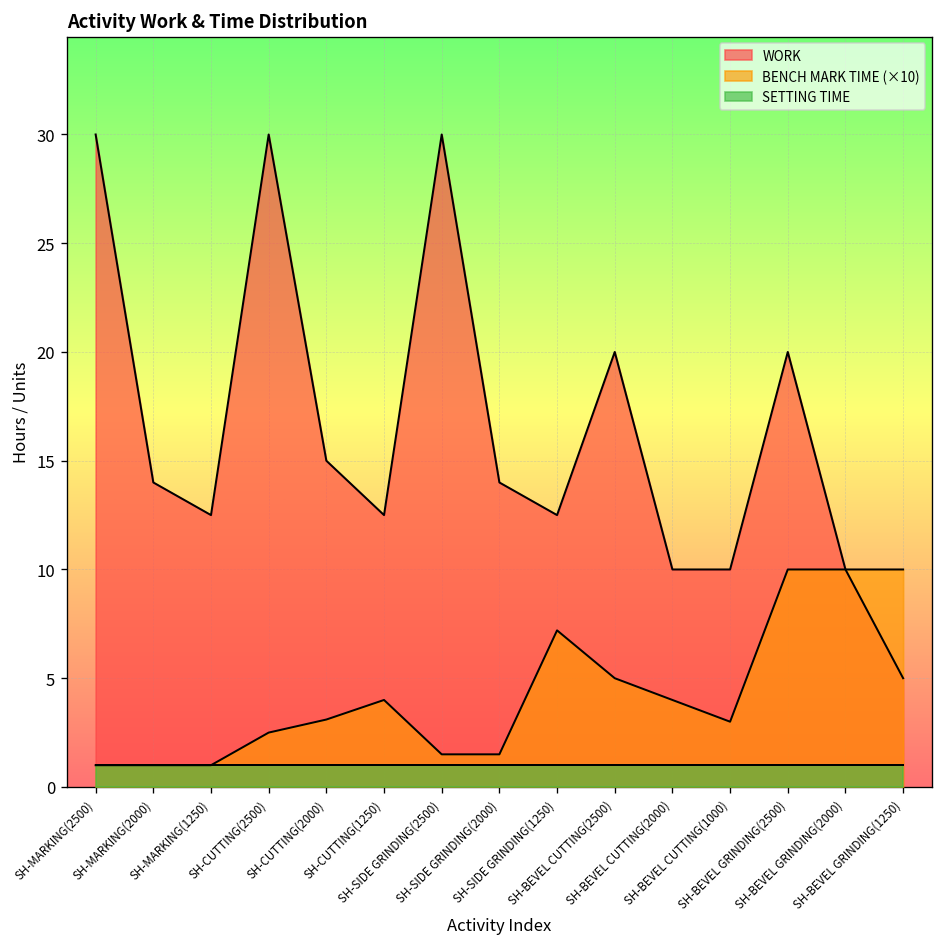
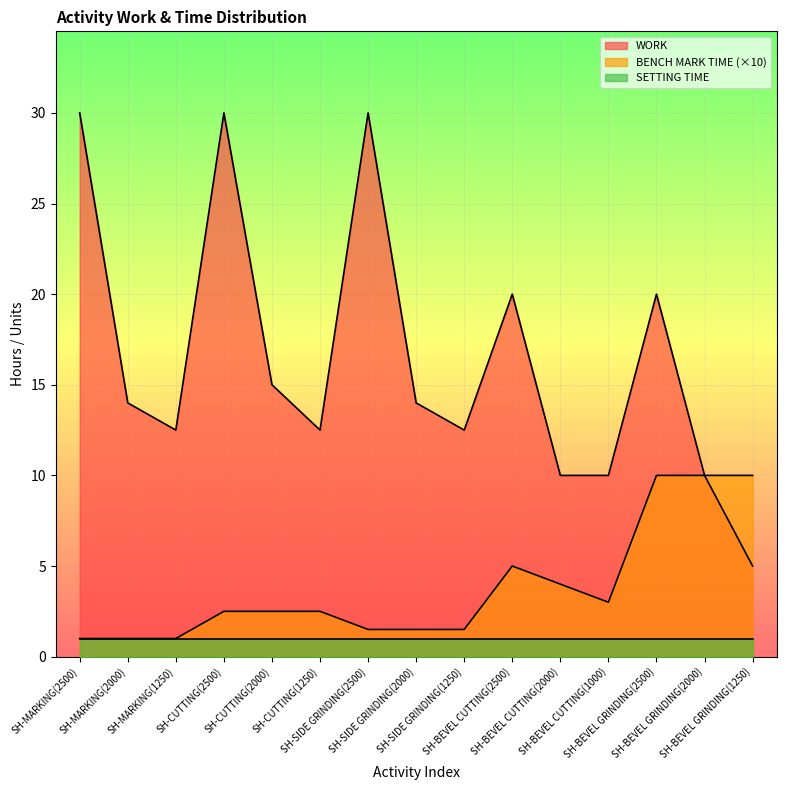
  {
    "WORK": {
      "SH-MARKING(2500)": 30.0,
      "SH-MARKING(2000)": 14.0,
      "SH-MARKING(1250)": 12.5,
      "SH-CUTTING(2500)": 30.0,
      "SH-CUTTING(2000)": 15.0,
      "SH-CUTTING(1250)": 12.5,
      "SH-SIDE GRINDING(2500)": 30.0,
      "SH-SIDE GRINDING(2000)": 14.0,
      "SH-SIDE GRINDING(1250)": 12.5,
      "SH-BEVEL CUTTING(2500)": 20.0,
      "SH-BEVEL CUTTING(2000)": 10.0,
      "SH-BEVEL CUTTING(1000)": 10.0,
      "SH-BEVEL GRINDING(2500)": 20.0,
      "SH-BEVEL GRINDING(1250)": 5.0
    },
    "BENCH MARK TIME (×10)": {
      "SH-CUTTING(2500)": 2.5,
-     "SH-CUTTING(2000)": 3.1,
-     "SH-CUTTING(1250)": 4.0,
+     "SH-CUTTING(2000)": 2.5,
+     "SH-CUTTING(1250)": 2.5,
      "SH-SIDE GRINDING(2500)": 1.5,
      "SH-SIDE GRINDING(2000)": 1.5,
-     "SH-SIDE GRINDING(1250)": 7.2,
+     "SH-SIDE GRINDING(1250)": 1.5,
      "SH-BEVEL CUTTING(2500)": 5.0,
      "SH-BEVEL CUTTING(2000)": 4.0,
      "SH-BEVEL CUTTING(1000)": 3.0,
      "SH-BEVEL GRINDING(2500)": 10.0,
      "SH-BEVEL GRINDING(1250)": 10.0
    },
    "SETTING TIME": {
      "SH-CUTTING(2500)": 1.0,
      "SH-CUTTING(2000)": 1.0,
      "SH-CUTTING(1250)": 1.0,
      "SH-SIDE GRINDING(2500)": 1.0,
      "SH-SIDE GRINDING(2000)": 1.0,
      "SH-SIDE GRINDING(1250)": 1.0,
      "SH-BEVEL CUTTING(2500)": 1.0,
      "SH-BEVEL CUTTING(2000)": 1.0,
      "SH-BEVEL CUTTING(1000)": 1.0,
      "SH-BEVEL GRINDING(2500)": 1.0,
      "SH-BEVEL GRINDING(2000)": 1.0,
      "SH-BEVEL GRINDING(1250)": 1.0
    }
  }
